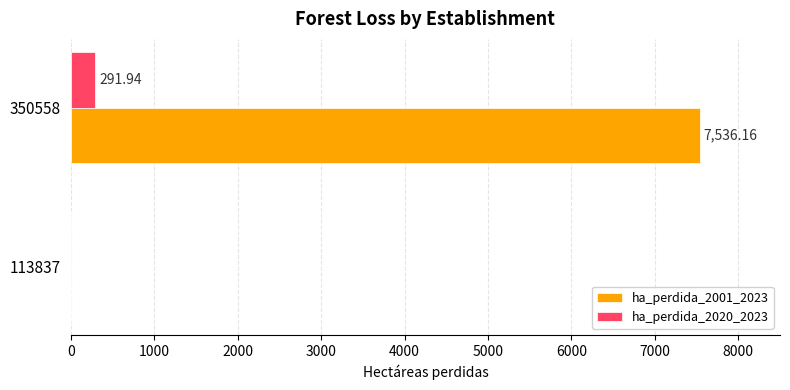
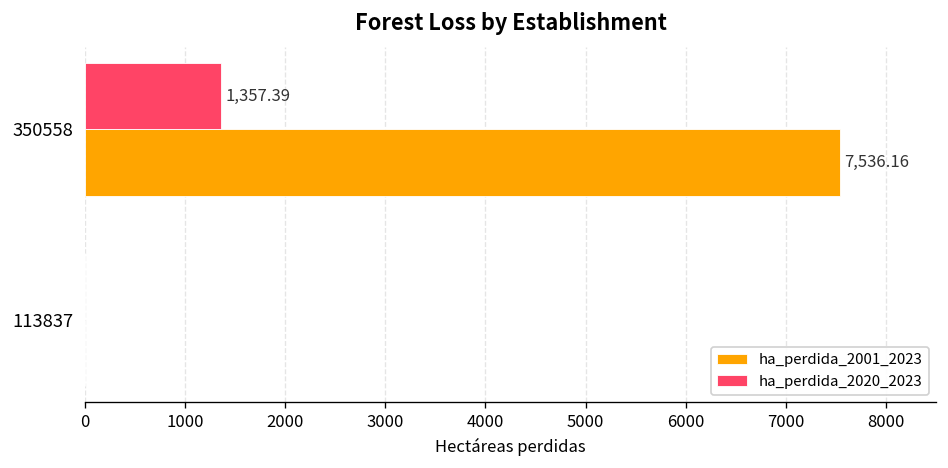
  {
    "ha_perdida_2001_2023": {
      "350558": "7,536.16"
    },
    "ha_perdida_2020_2023": {
-     "350558": "291.94"
+     "350558": "1,357.39"
    }
  }
